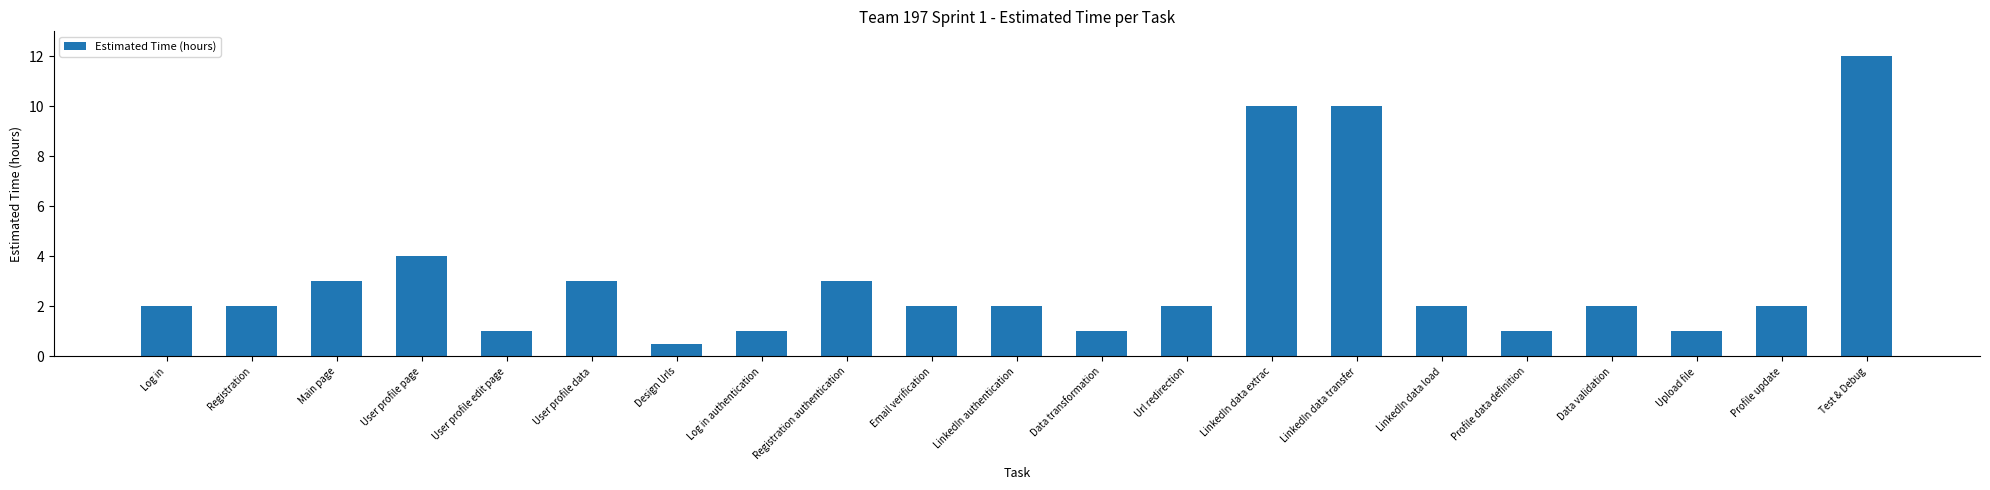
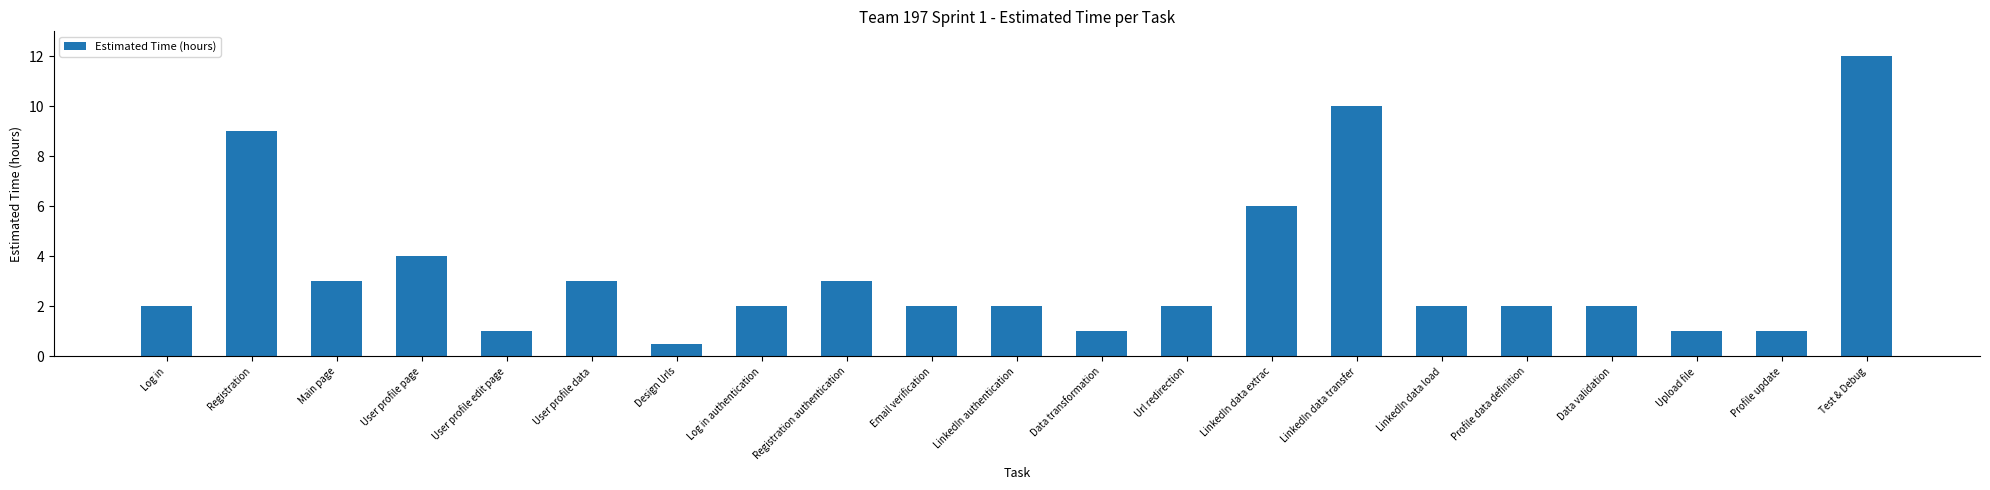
  {
    "Log in": 2,
-   "Registration": 2,
+   "Registration": 9,
    "Main page": 3,
    "User profile page": 4,
    "User profile edit page": 1,
    "User profile data": 3,
    "Design Urls": 0.5,
-   "Log in authentication": 1,
+   "Log in authentication": 2,
    "Registration authentication": 3,
    "Email verification": 2,
    "LinkedIn authentication": 2,
    "Data transformation": 1,
    "Url redirection": 2,
-   "LinkedIn data extrac": 10,
+   "LinkedIn data extrac": 6,
    "LinkedIn data transfer": 10,
    "LinkedIn data load": 2,
-   "Profile data definition": 1,
+   "Profile data definition": 2,
    "Data validation": 2,
    "Upload file": 1,
-   "Profile update": 2,
+   "Profile update": 1,
    "Test & Debug": 12
  }
